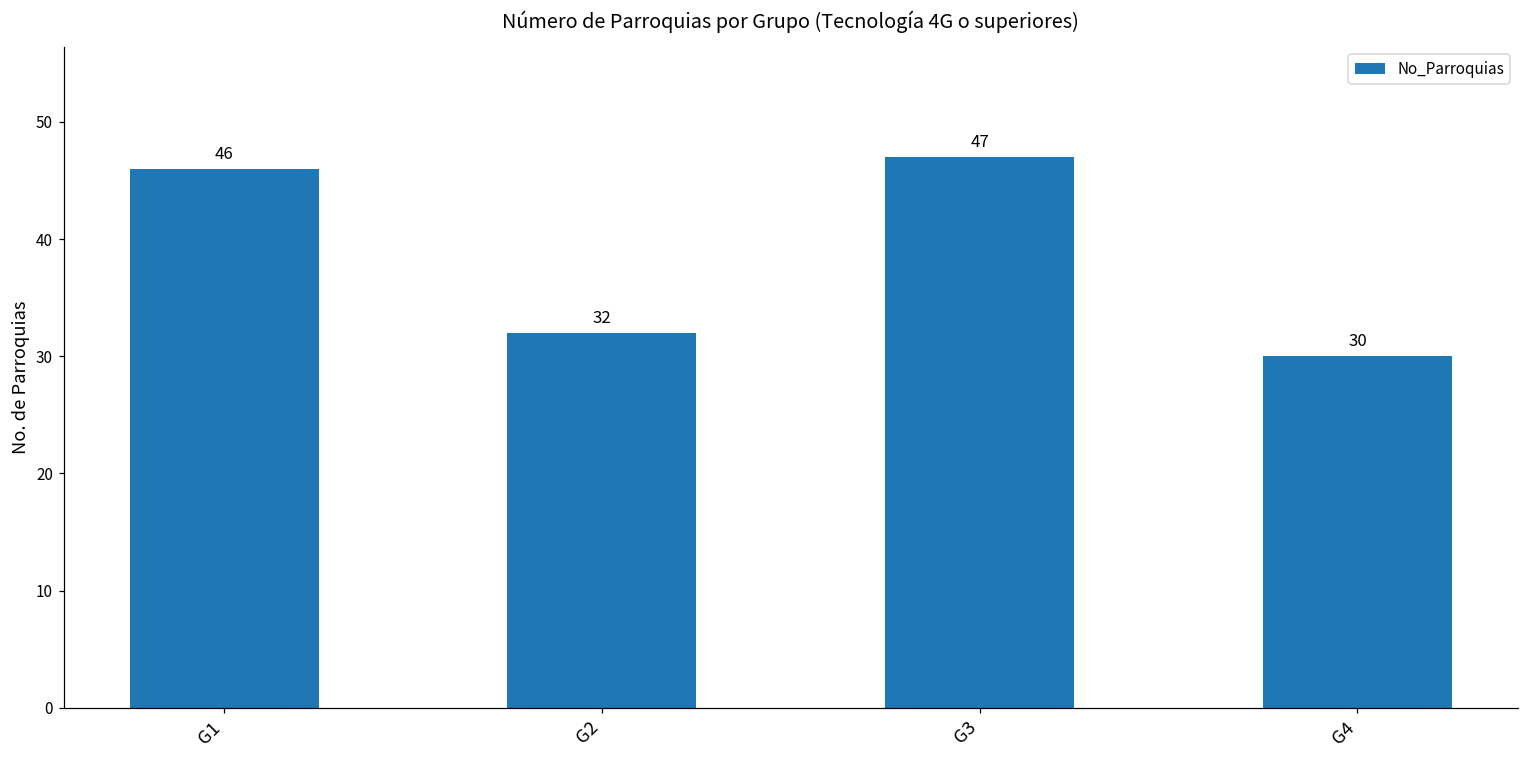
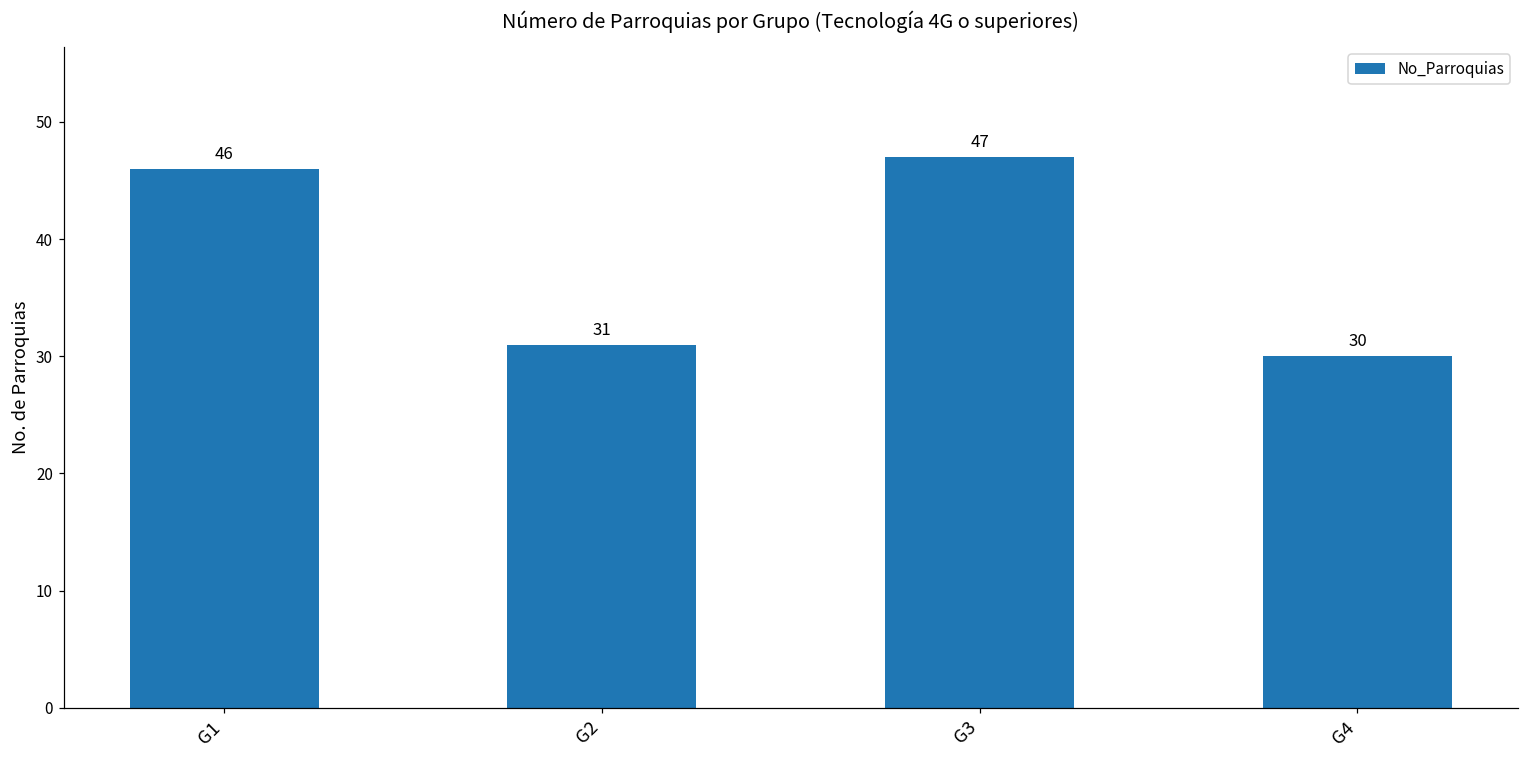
  {
    "G1": 46,
-   "G2": 32,
+   "G2": 31,
    "G3": 47,
    "G4": 30
  }
